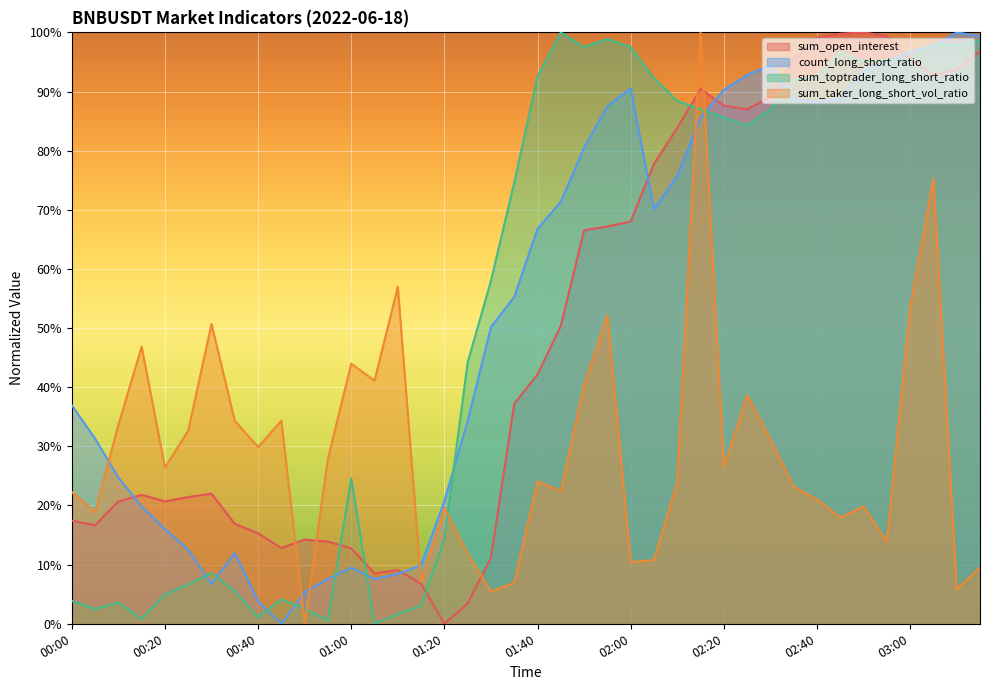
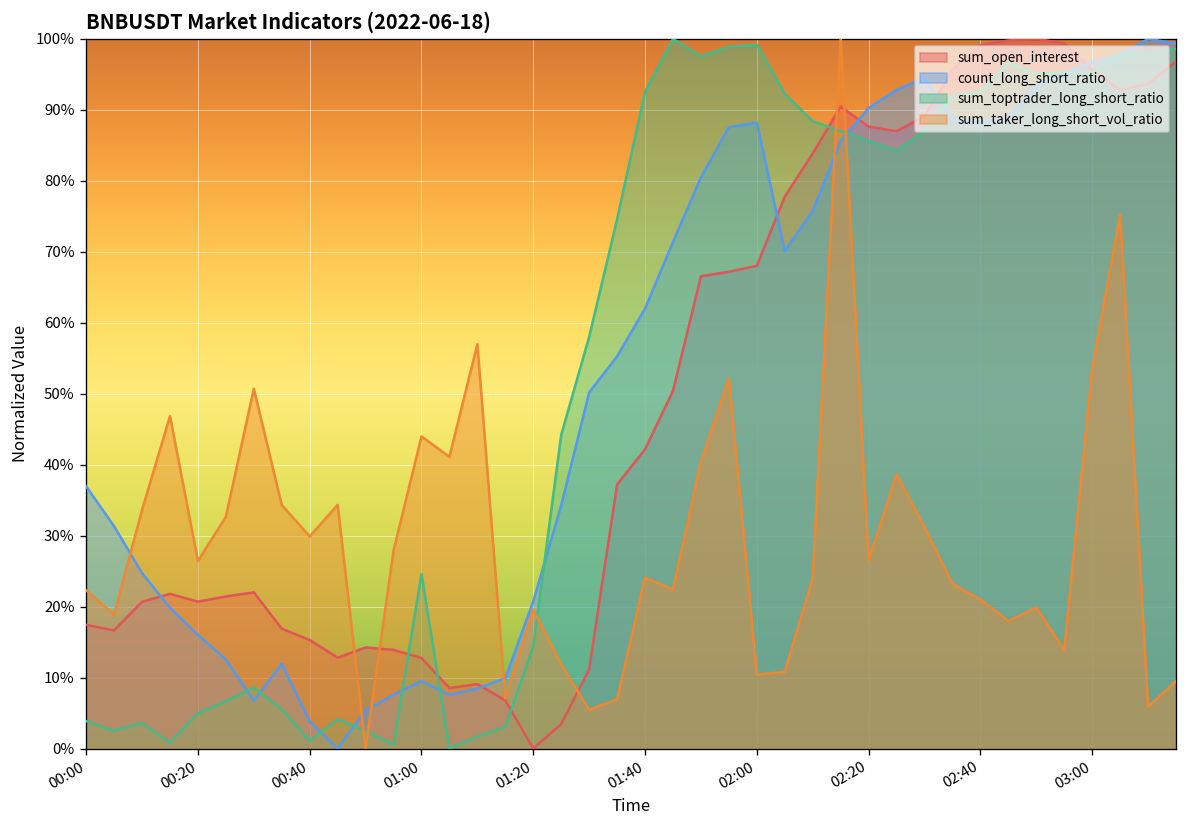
  {
    "count_long_short_ratio": {
      "00:00": "37%",
      "00:20": "16%",
      "00:40": "4%",
      "01:00": "10%",
      "01:20": "21%",
-     "01:40": "67%",
-     "02:00": "90%",
+     "01:40": "62%",
+     "02:00": "88%",
      "02:20": "90%"
    },
    "sum_toptrader_long_short_ratio": {
      "00:00": "4%",
      "00:20": "5%",
      "00:40": "1%",
      "01:00": "25%",
      "01:20": "14%",
      "01:40": "93%",
-     "02:00": "98%",
+     "02:00": "99%",
      "02:20": "86%"
    }
  }
